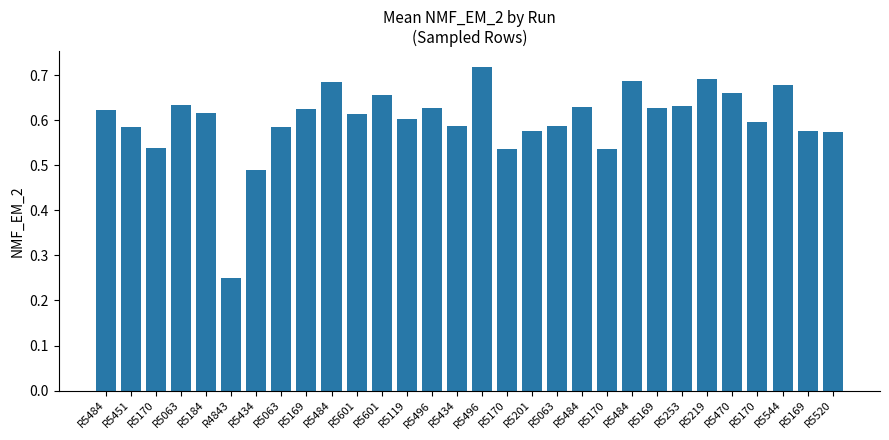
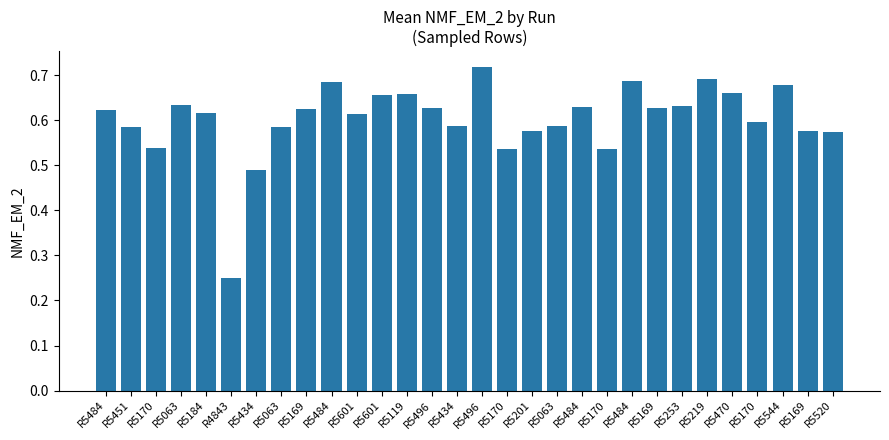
  {
    "R5451": 0.58,
    "R5184": 0.61,
    "R4843": 0.25,
-   "R5119": 0.60,
+   "R5119": 0.66,
    "R5201": 0.58,
    "R5253": 0.63,
    "R5219": 0.69,
    "R5470": 0.66,
    "R5544": 0.68,
    "R5520": 0.57
  }
